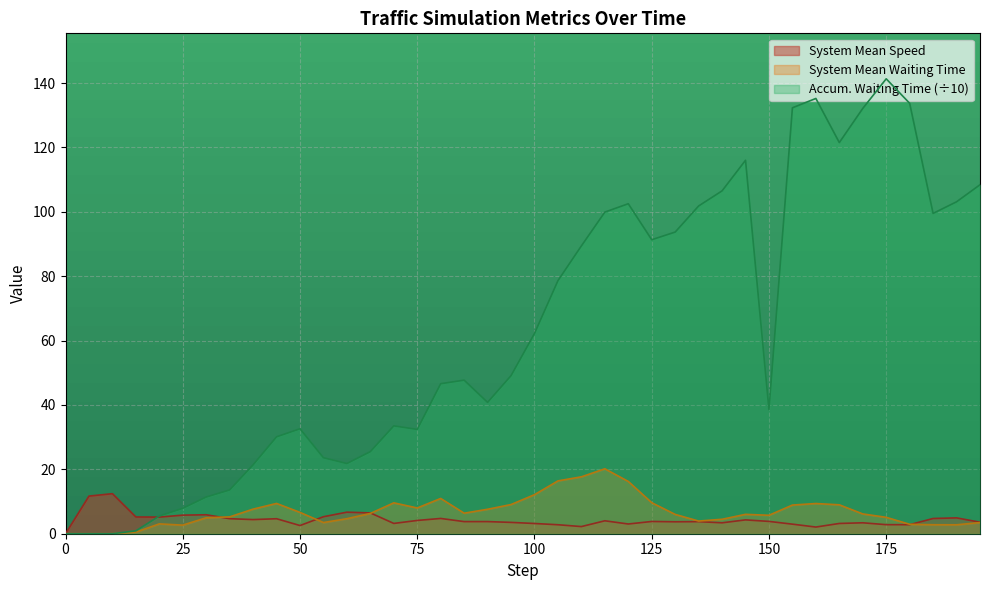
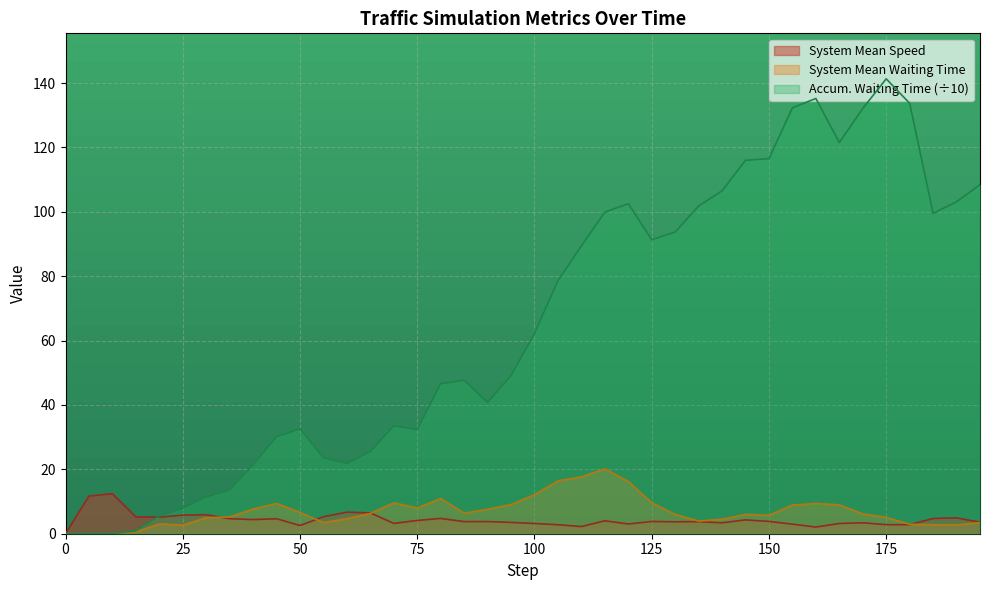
  {
    "Accum. Waiting Time (÷10)": {
      "25": 8,
      "50": 33,
      "75": 32,
      "100": 62,
      "125": 91,
-     "150": 39
+     "150": 117
    }
  }
